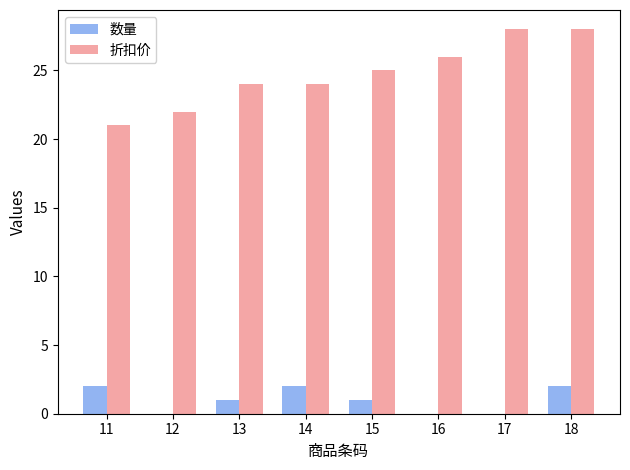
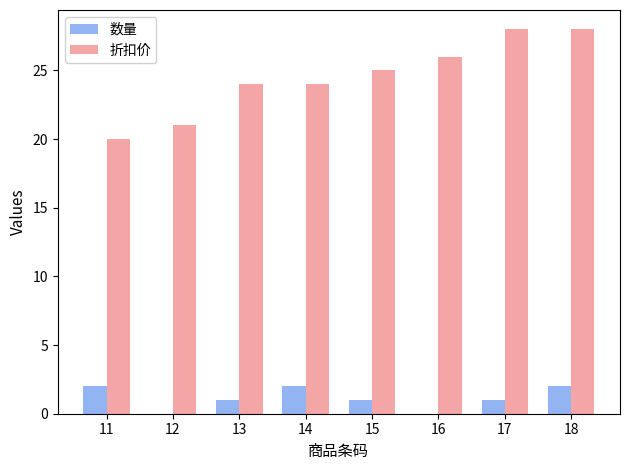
  {
    "数量": {
      "11": 2,
      "12": 0,
      "13": 1,
      "14": 2,
      "15": 1,
      "16": 0,
-     "17": 0,
+     "17": 1,
      "18": 2
    },
    "折扣价": {
-     "11": 21,
-     "12": 22,
+     "11": 20,
+     "12": 21,
      "13": 24,
      "14": 24,
      "15": 25,
      "16": 26,
      "17": 28,
      "18": 28
    }
  }
